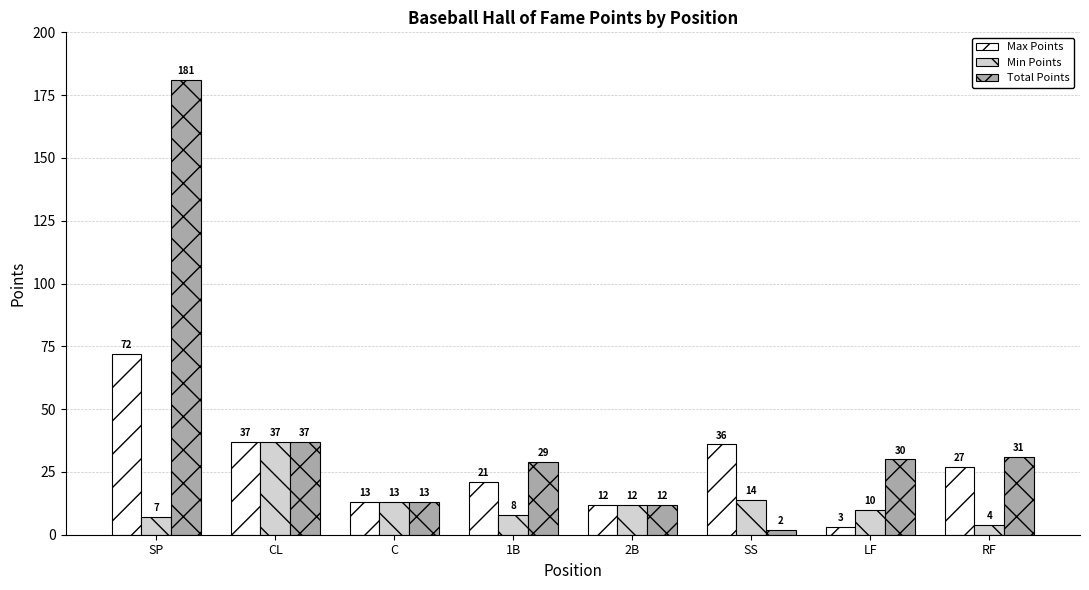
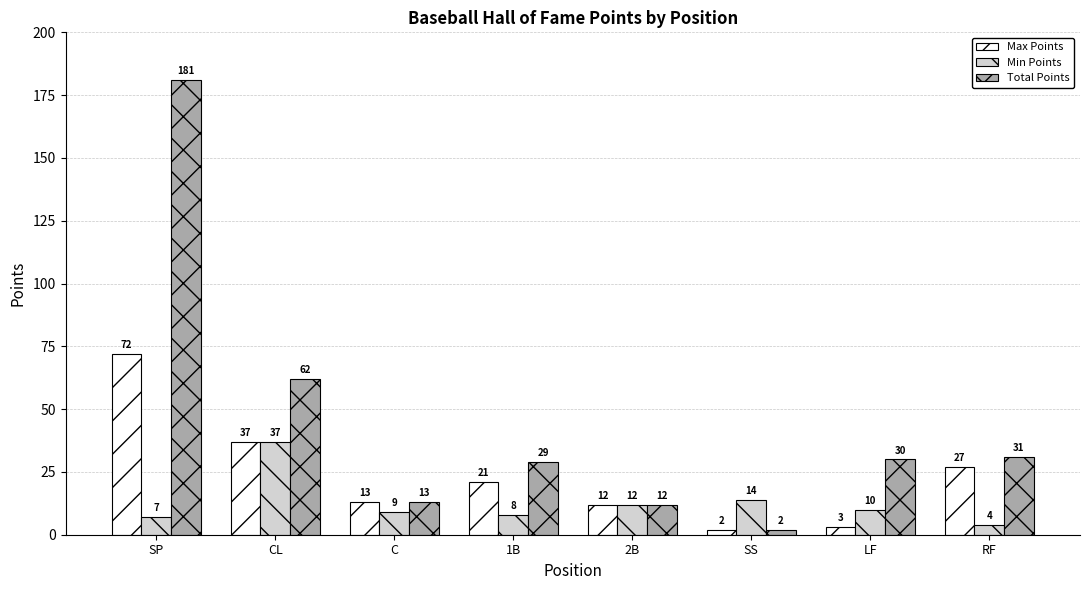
  {
    "Max Points": {
      "SP": 72,
      "CL": 37,
      "C": 13,
      "1B": 21,
      "2B": 12,
-     "SS": 36,
+     "SS": 2,
      "LF": 3,
      "RF": 27
    },
    "Min Points": {
      "SP": 7,
      "CL": 37,
-     "C": 13,
+     "C": 9,
      "1B": 8,
      "2B": 12,
      "SS": 14,
      "LF": 10,
      "RF": 4
    },
    "Total Points": {
      "SP": 181,
-     "CL": 37,
+     "CL": 62,
      "C": 13,
      "1B": 29,
      "2B": 12,
      "SS": 2,
      "LF": 30,
      "RF": 31
    }
  }
